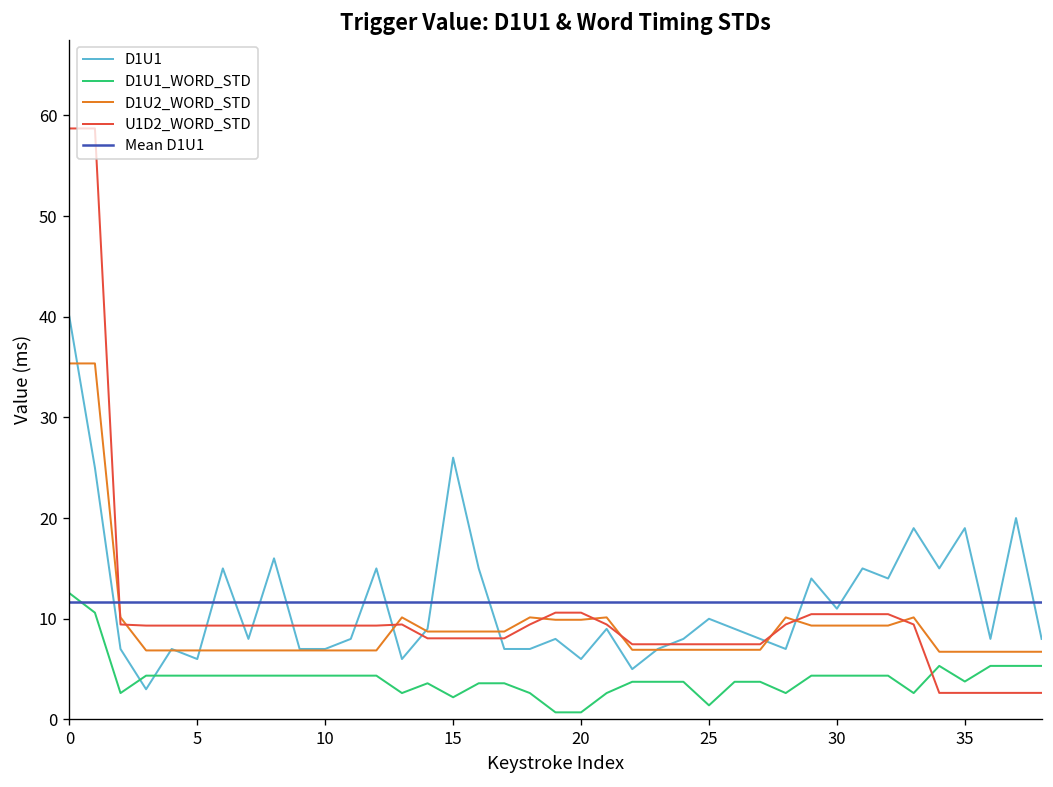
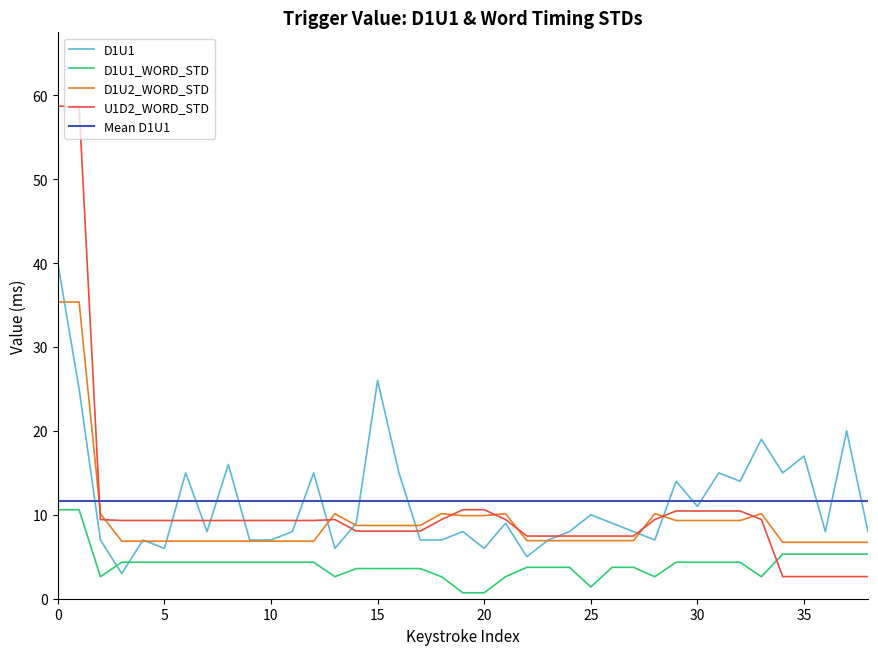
  {
    "D1U1": {
      "0": 40,
      "5": 6,
      "15": 26,
      "20": 6,
      "25": 10,
      "30": 11,
-     "35": 19
+     "35": 17
    },
    "D1U1_WORD_STD": {
-     "0": 13,
+     "0": 11,
      "5": 4,
      "10": 4,
-     "15": 2,
+     "15": 4,
      "20": 1,
      "25": 1,
      "30": 4,
-     "35": 4
+     "35": 5
    }
  }
